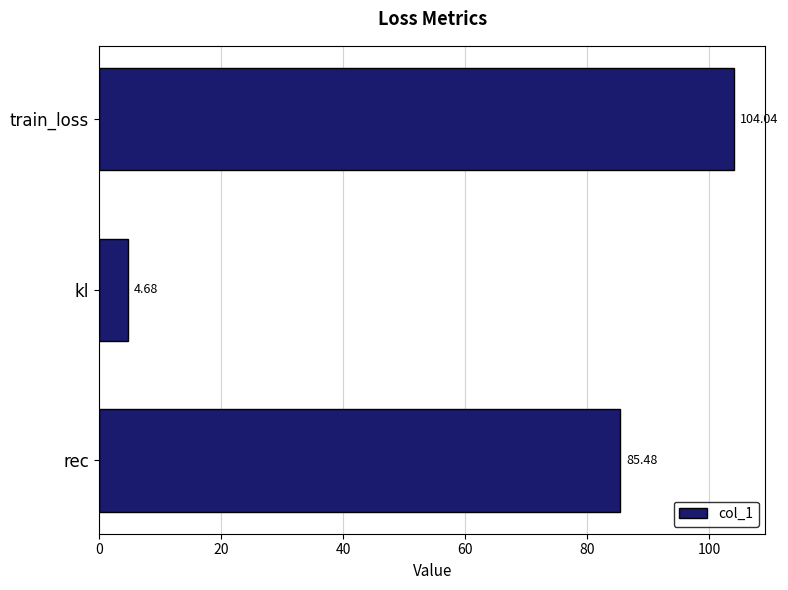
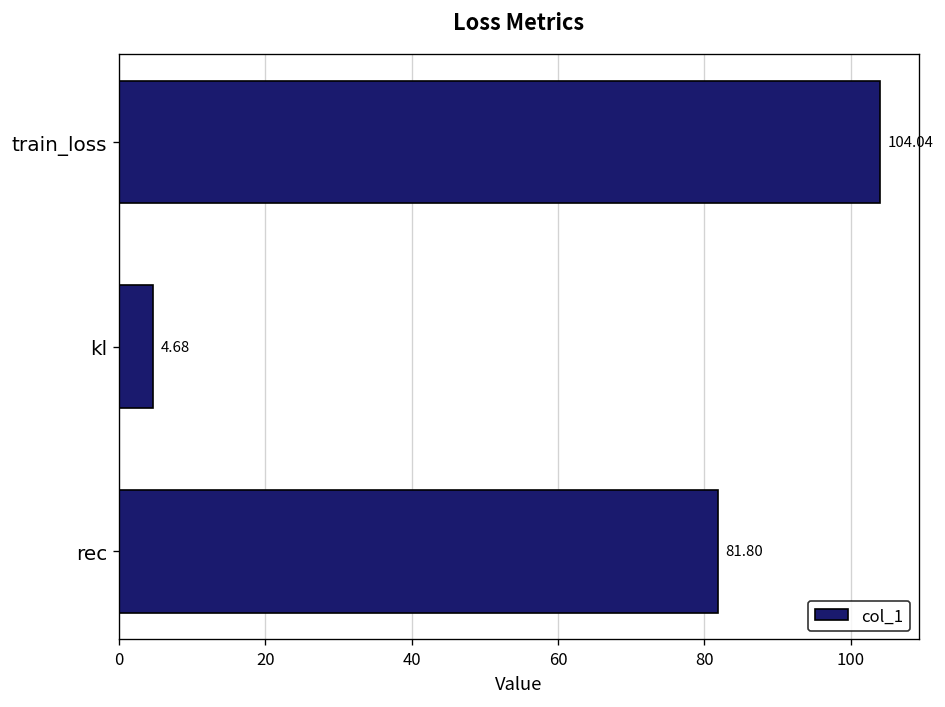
  {
    "train_loss": 104.04,
    "kl": 4.68,
-   "rec": 85.48
+   "rec": 81.80
  }
